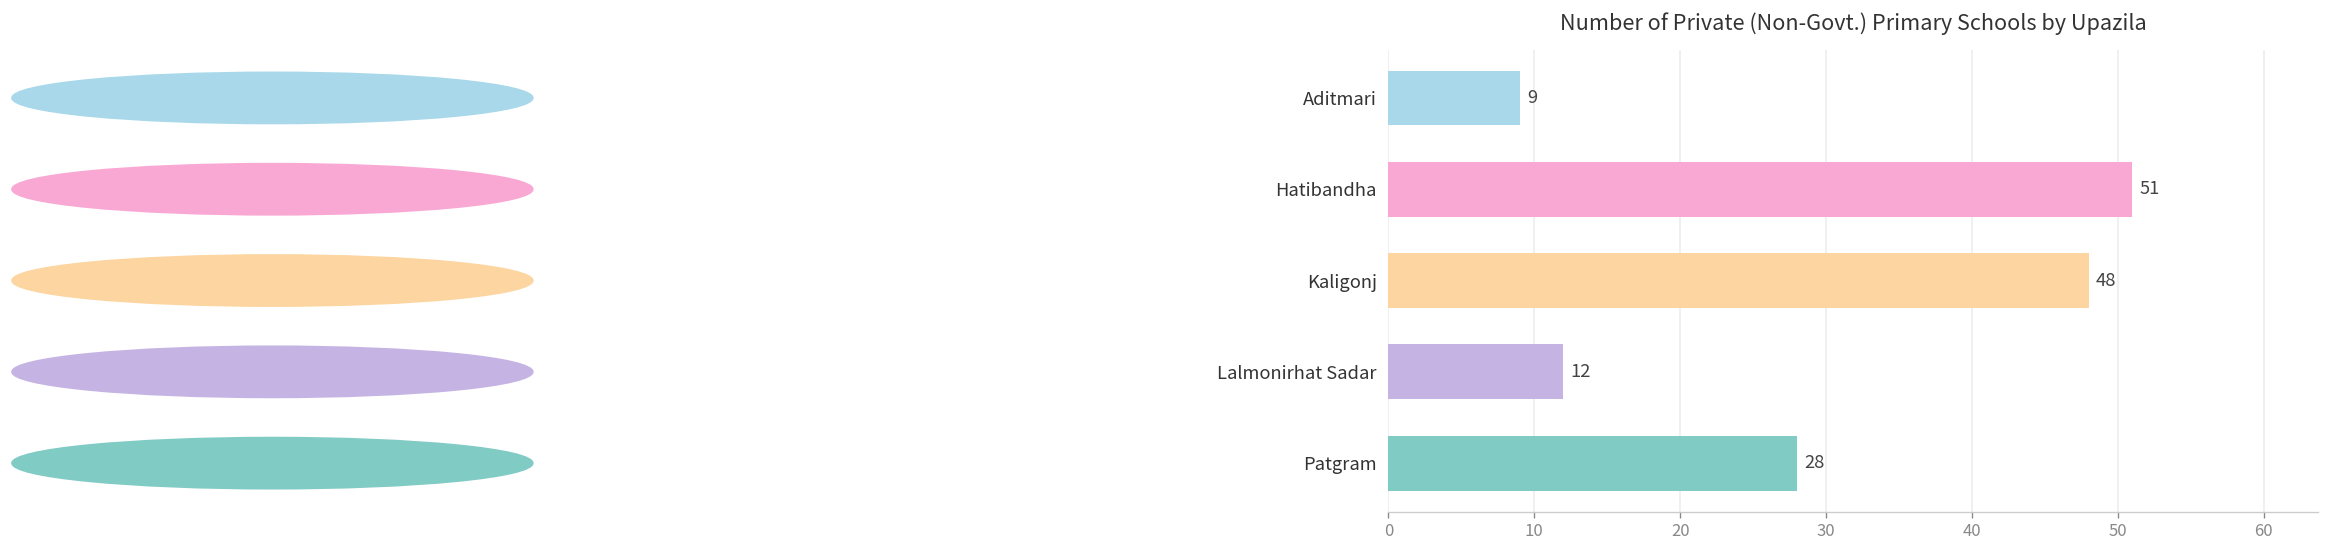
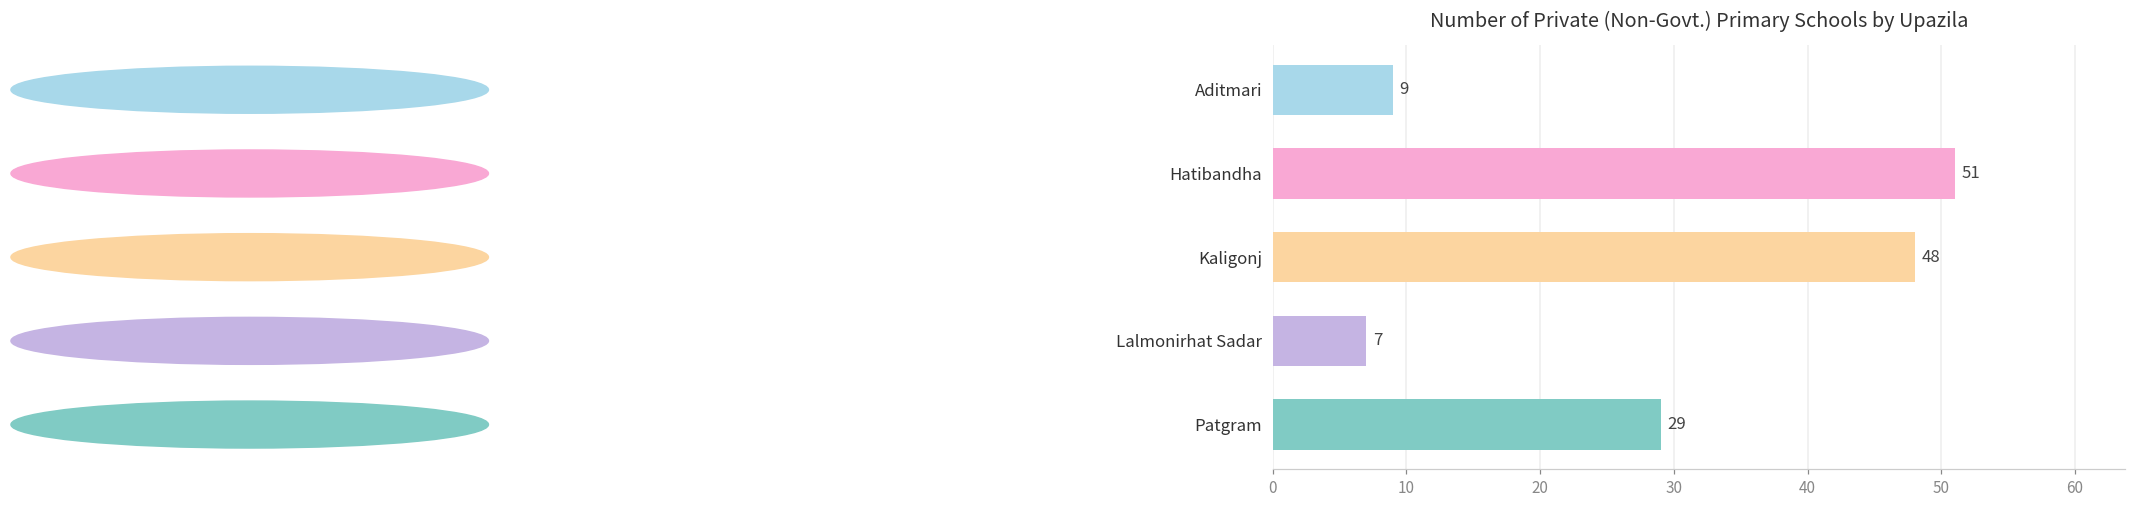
  {
    "Aditmari": 9,
    "Hatibandha": 51,
    "Kaligonj": 48,
-   "Lalmonirhat Sadar": 12,
-   "Patgram": 28
+   "Lalmonirhat Sadar": 7,
+   "Patgram": 29
  }
